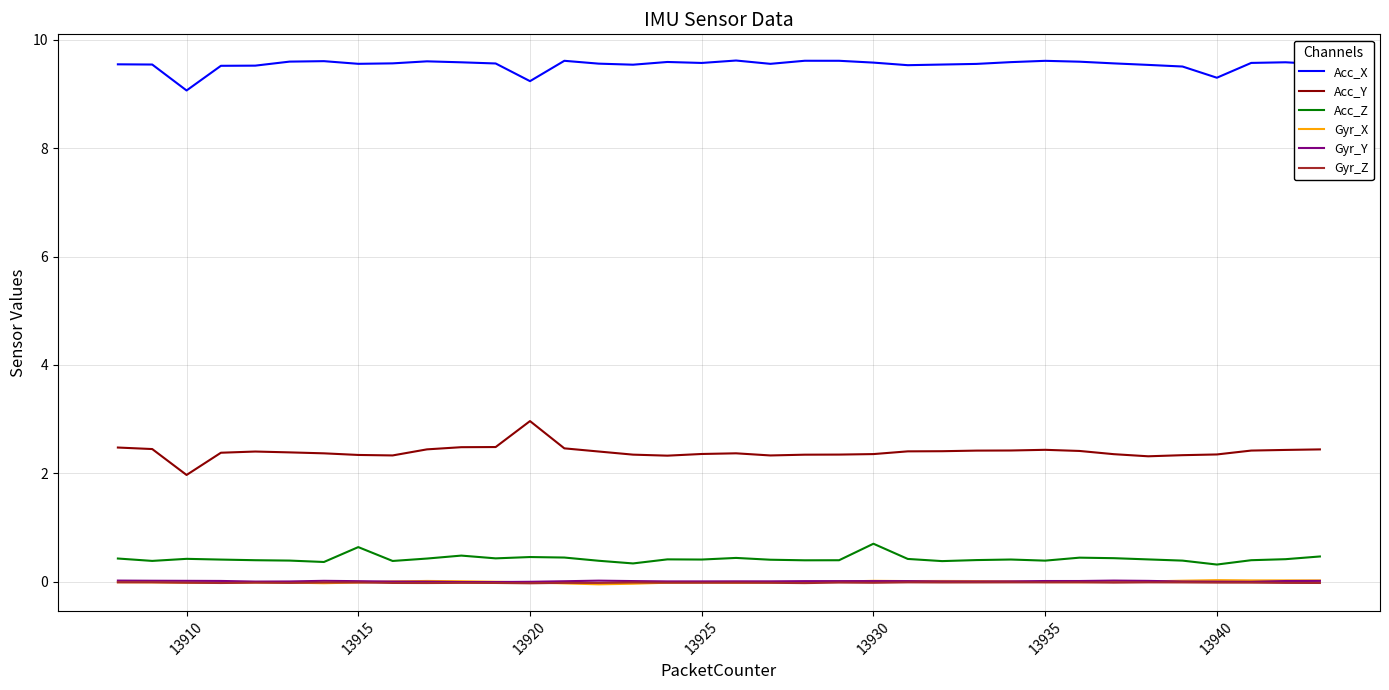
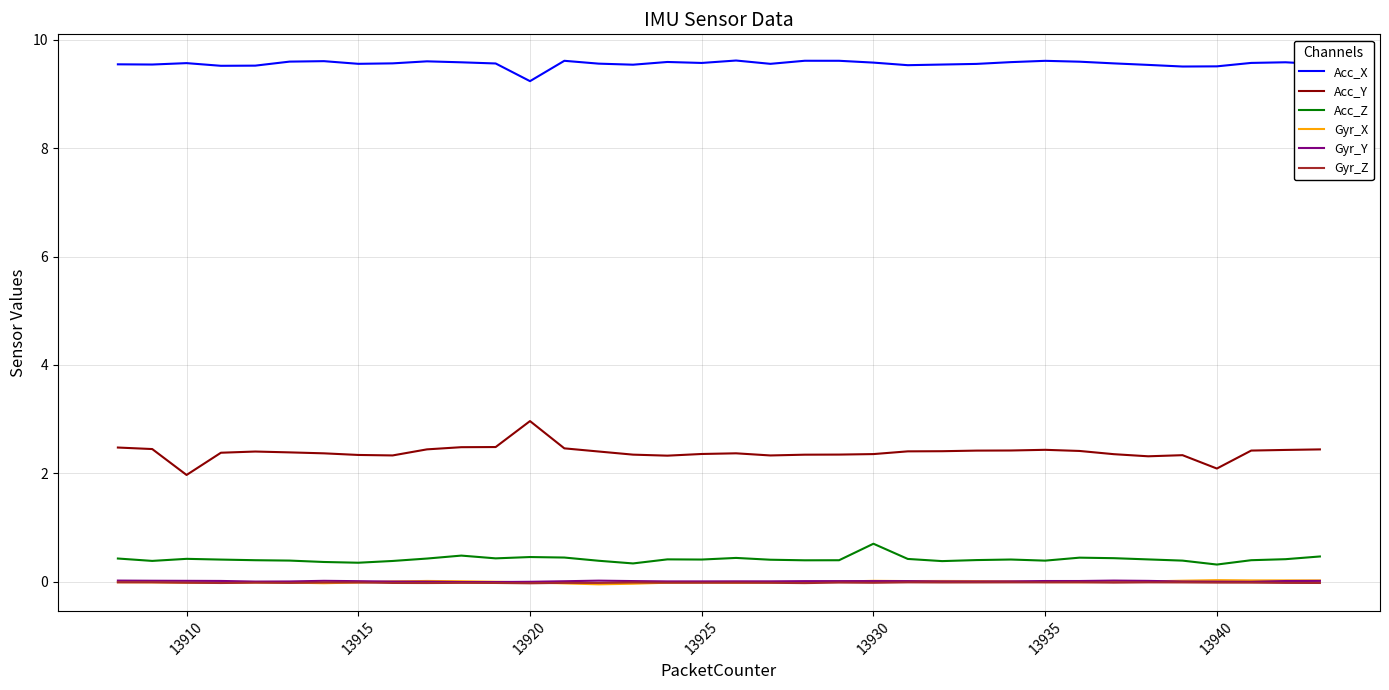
  {
    "Acc_X": {
-     "13910": 9.1,
+     "13910": 9.6,
      "13915": 9.6,
      "13920": 9.2,
      "13925": 9.6,
      "13930": 9.6,
      "13935": 9.6,
-     "13940": 9.3
+     "13940": 9.5
    },
    "Acc_Y": {
      "13910": 2.0,
      "13915": 2.3,
      "13920": 3.0,
      "13925": 2.4,
      "13930": 2.4,
      "13935": 2.4,
-     "13940": 2.3
+     "13940": 2.1
    },
    "Acc_Z": {
      "13910": 0.4,
-     "13915": 0.6,
+     "13915": 0.4,
      "13920": 0.5,
      "13925": 0.4,
      "13930": 0.7,
      "13935": 0.4,
      "13940": 0.3
    }
  }
